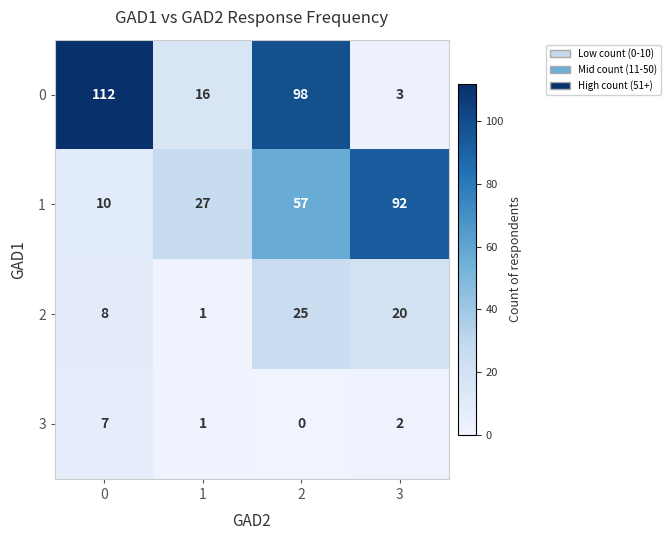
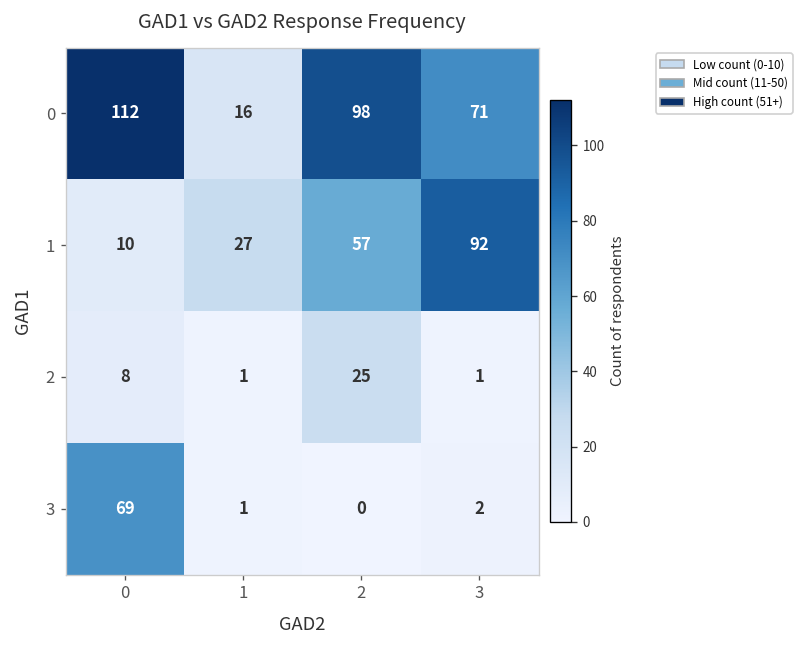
  {
    "0": {
      "0": 112,
      "1": 16,
      "2": 98,
-     "3": 3
+     "3": 71
    },
    "1": {
      "0": 10,
      "1": 27,
      "2": 57,
      "3": 92
    },
    "2": {
      "0": 8,
      "1": 1,
      "2": 25,
-     "3": 20
+     "3": 1
    },
    "3": {
-     "0": 7,
+     "0": 69,
      "1": 1,
      "2": 0,
      "3": 2
    }
  }
